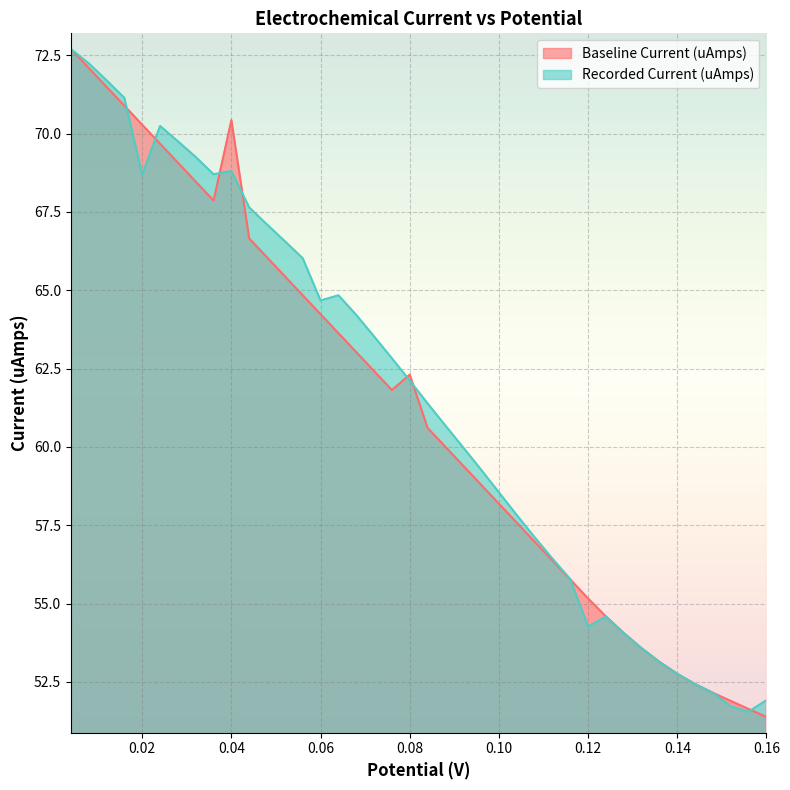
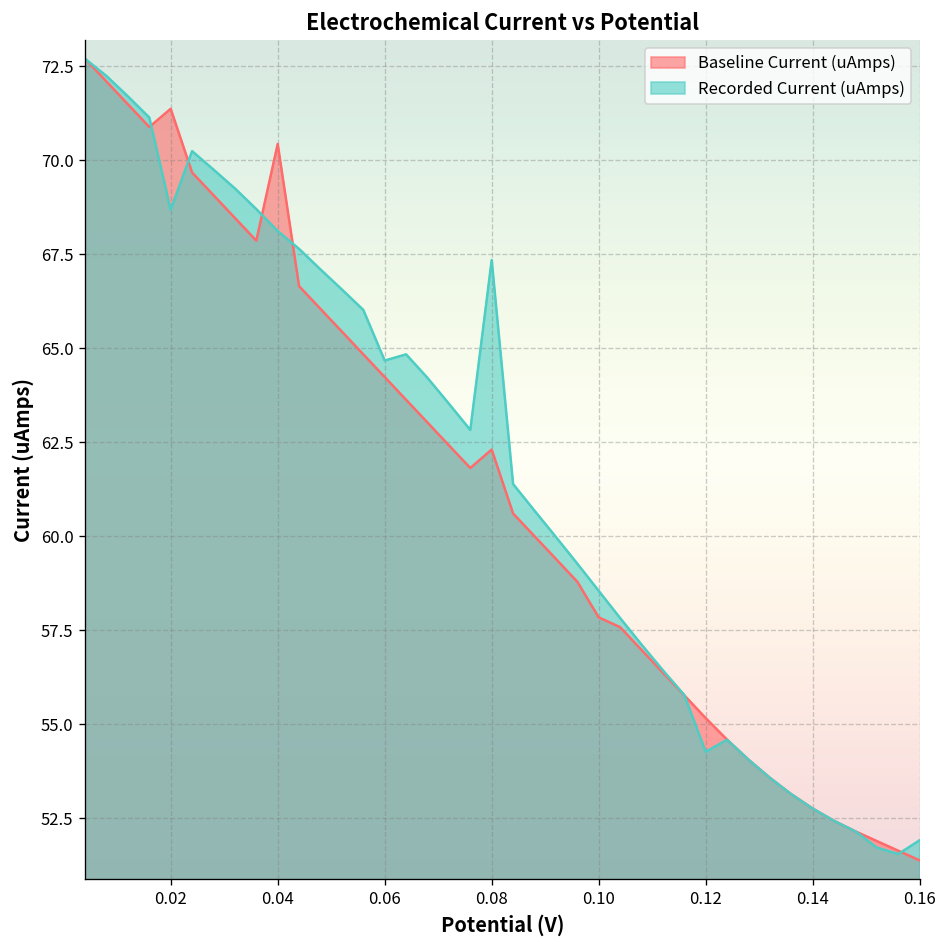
  {
    "Baseline Current (uAmps)": {
-     "0.02": 70.3,
+     "0.02": 71.4,
      "0.04": 70.4,
      "0.06": 64.2,
      "0.08": 62.3,
-     "0.10": 58.2,
+     "0.10": 57.8,
      "0.12": 55.2,
      "0.16": 51.4
    },
    "Recorded Current (uAmps)": {
      "0.02": 68.7,
-     "0.04": 68.8,
+     "0.04": 68.1,
      "0.06": 64.7,
-     "0.08": 62.1,
+     "0.08": 67.3,
      "0.10": 58.6,
      "0.12": 54.3,
      "0.16": 51.9
    }
  }
